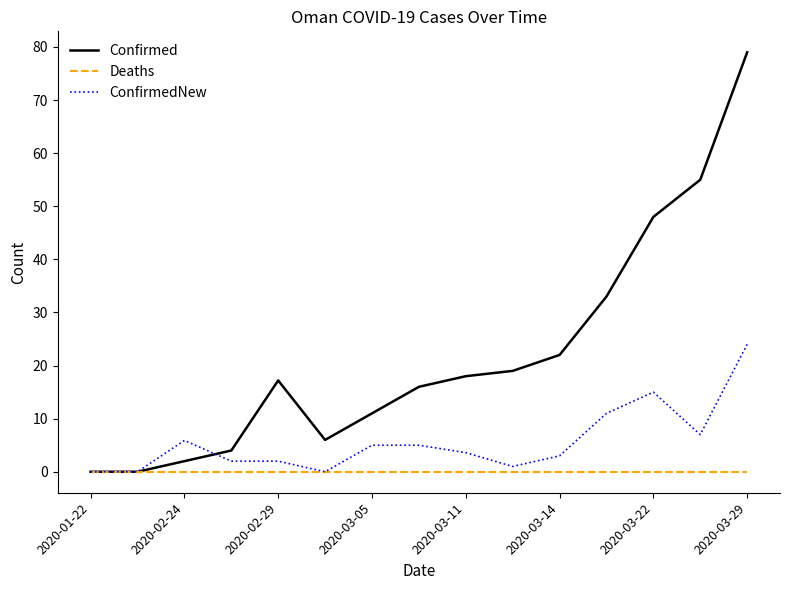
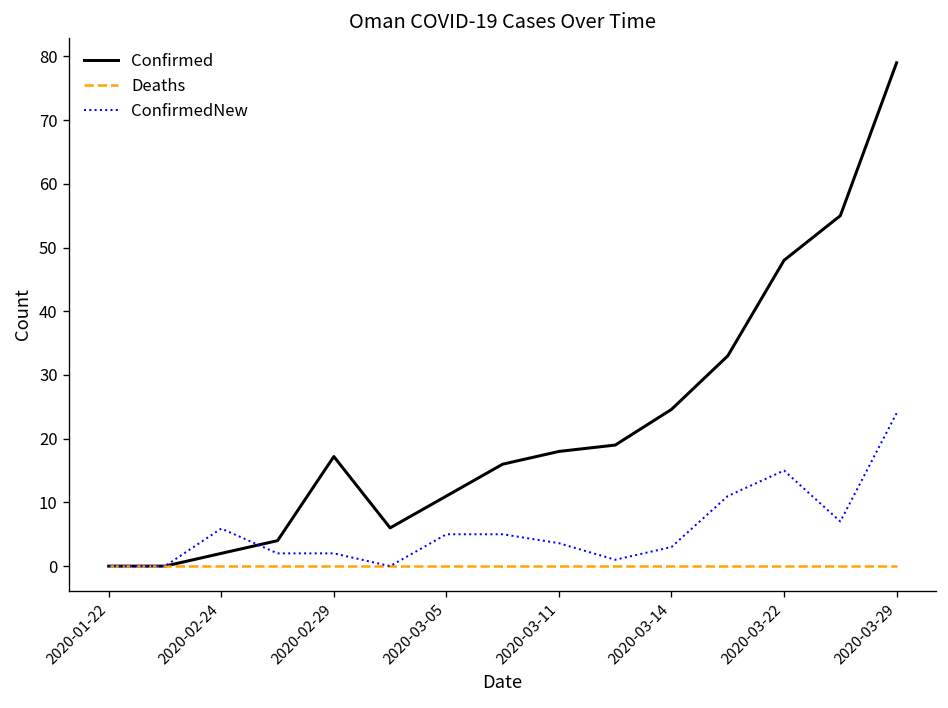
  {
    "Confirmed": {
      "2020-02-24": 2,
      "2020-02-29": 17,
      "2020-03-05": 11,
      "2020-03-11": 18,
-     "2020-03-14": 22,
+     "2020-03-14": 25,
      "2020-03-22": 48,
      "2020-03-29": 79
    },
    "Deaths": {
      "2020-02-24": 0,
      "2020-02-29": 0,
      "2020-03-05": 0,
      "2020-03-11": 0,
      "2020-03-14": 0,
      "2020-03-22": 0,
      "2020-03-29": 0
    },
    "ConfirmedNew": {
      "2020-02-24": 6,
      "2020-02-29": 2,
      "2020-03-05": 5,
      "2020-03-11": 4,
      "2020-03-14": 3,
      "2020-03-22": 15,
      "2020-03-29": 24
    }
  }
